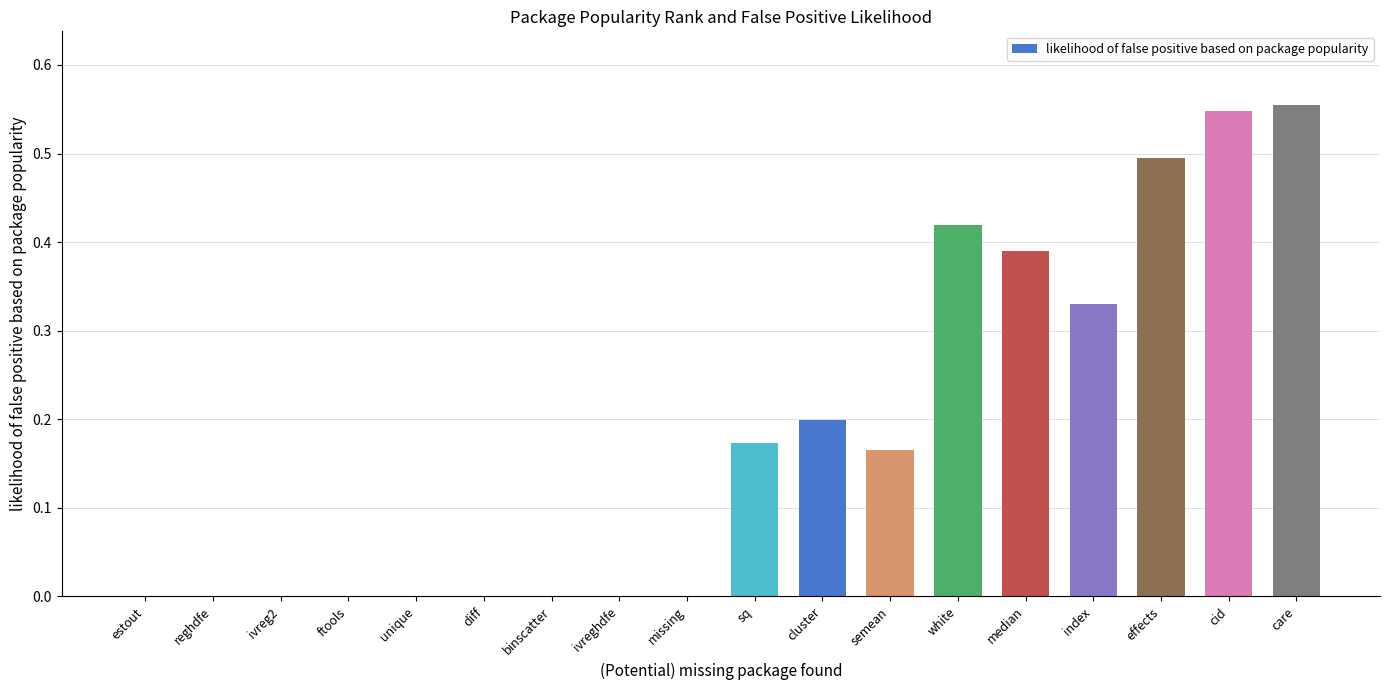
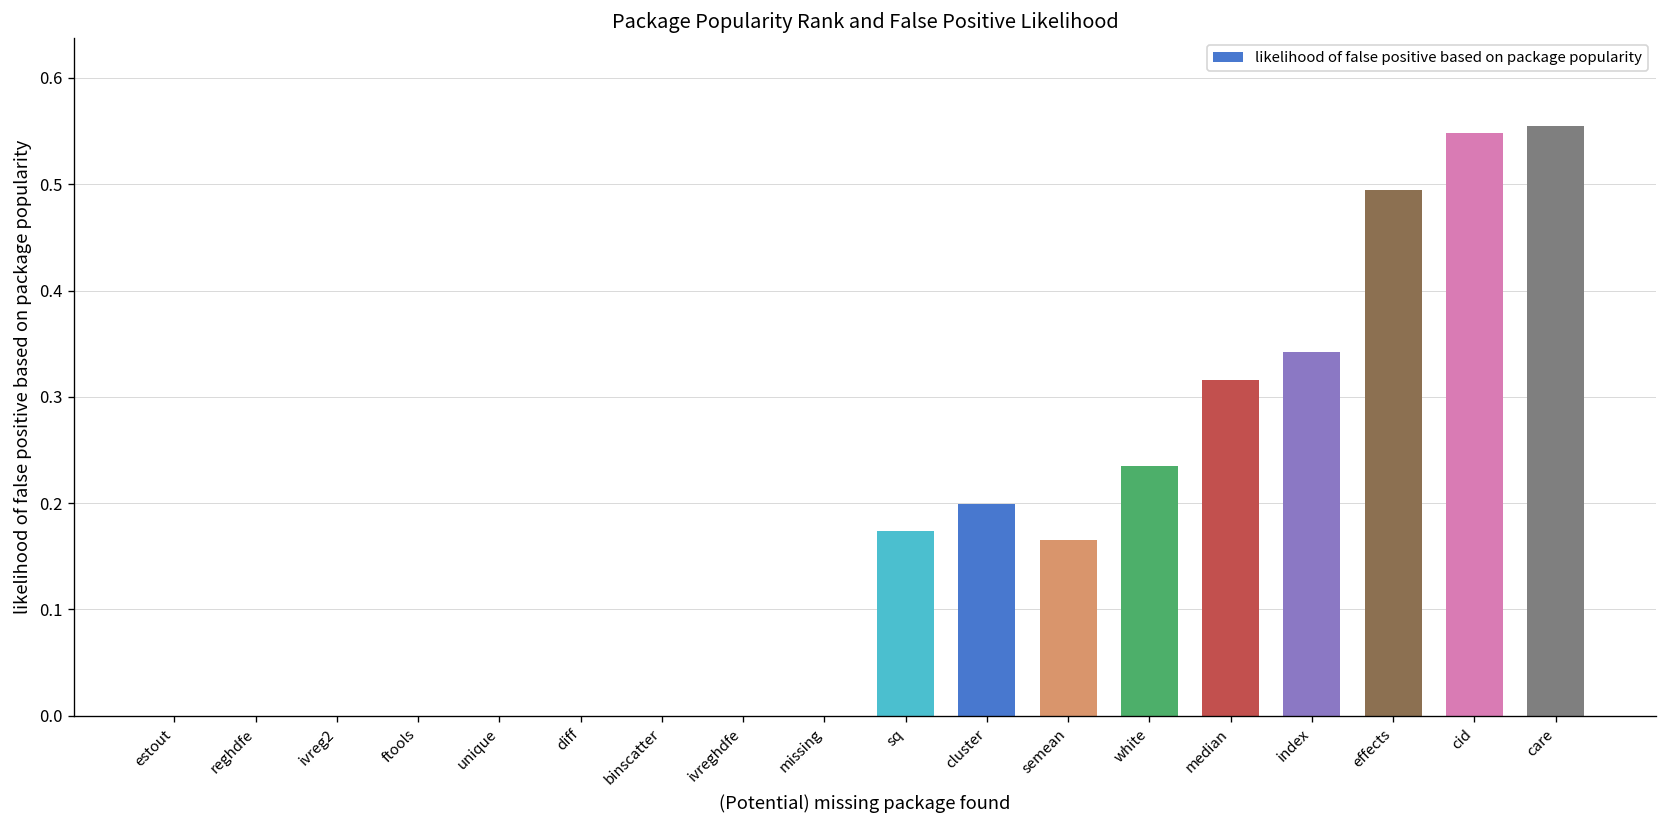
  {
    "estout": 0.00,
    "reghdfe": 0.00,
    "ivreg2": 0.00,
    "ftools": 0.00,
    "unique": 0.00,
    "diff": 0.00,
    "binscatter": 0.00,
    "ivreghdfe": 0.00,
    "missing": 0.00,
    "sq": 0.17,
    "cluster": 0.20,
    "semean": 0.17,
-   "white": 0.42,
-   "median": 0.39,
-   "index": 0.33,
+   "white": 0.24,
+   "median": 0.32,
+   "index": 0.34,
    "effects": 0.49,
    "cid": 0.55,
    "care": 0.55
  }
